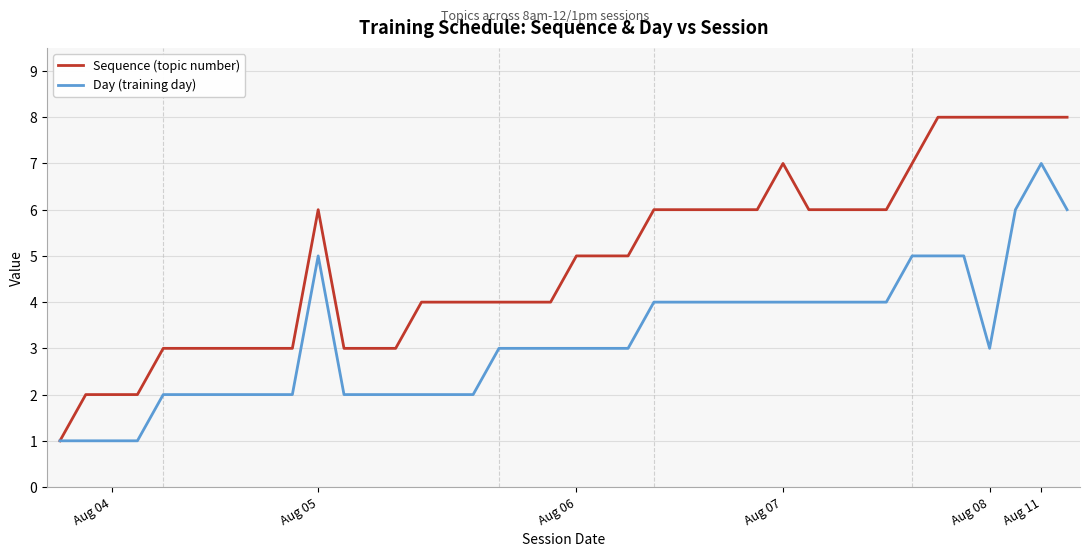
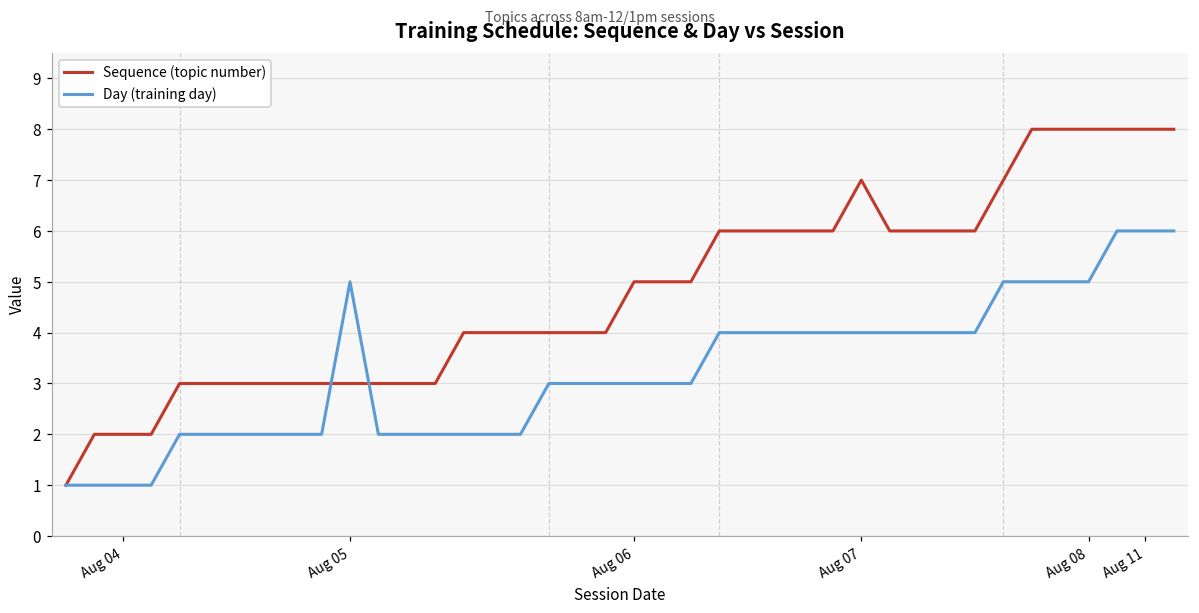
  {
    "Sequence (topic number)": {
      "Aug 04": 2,
-     "Aug 05": 6,
+     "Aug 05": 3,
      "Aug 06": 5,
      "Aug 07": 7,
      "Aug 08": 8,
      "Aug 11": 8
    },
    "Day (training day)": {
      "Aug 04": 1,
      "Aug 05": 5,
      "Aug 06": 3,
      "Aug 07": 4,
-     "Aug 08": 3,
-     "Aug 11": 7
+     "Aug 08": 5,
+     "Aug 11": 6
    }
  }
